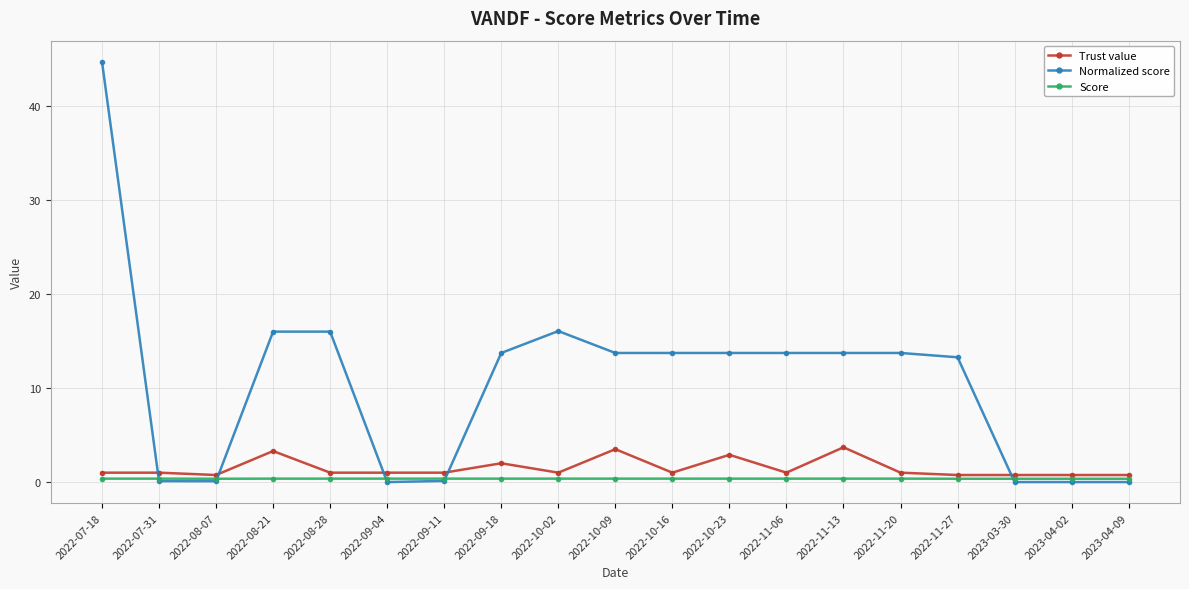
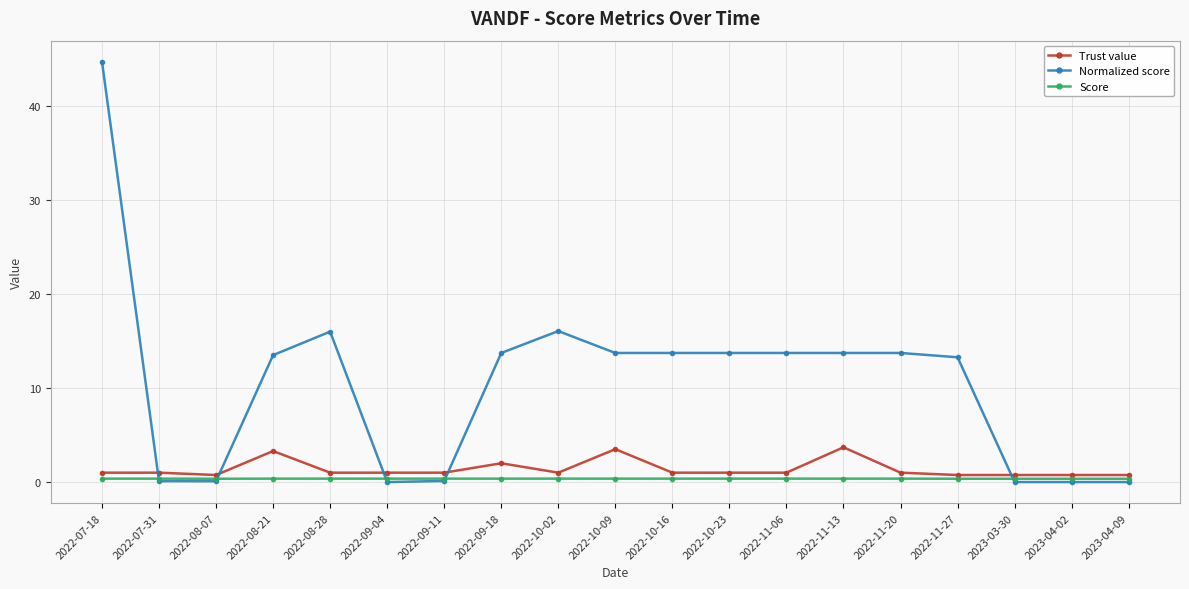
  {
    "Trust value": {
      "2022-07-18": 1,
      "2022-07-31": 1,
      "2022-08-07": 1,
      "2022-08-21": 3,
      "2022-08-28": 1,
      "2022-09-04": 1,
      "2022-09-11": 1,
      "2022-09-18": 2,
      "2022-10-02": 1,
      "2022-10-09": 4,
      "2022-10-16": 1,
-     "2022-10-23": 3,
+     "2022-10-23": 1,
      "2022-11-06": 1,
      "2022-11-13": 4,
      "2022-11-20": 1,
      "2022-11-27": 1,
      "2023-03-30": 1,
      "2023-04-02": 1,
      "2023-04-09": 1
    },
    "Normalized score": {
      "2022-07-18": 45,
-     "2022-08-21": 16,
+     "2022-08-21": 14,
      "2022-08-28": 16,
      "2022-09-04": 0,
      "2022-09-18": 14,
      "2022-10-02": 16,
      "2022-10-09": 14,
      "2022-10-16": 14,
      "2022-10-23": 14,
      "2022-11-06": 14,
      "2022-11-13": 14,
      "2022-11-20": 14,
      "2022-11-27": 13,
      "2023-03-30": 0,
      "2023-04-02": 0,
      "2023-04-09": 0
    },
    "Score": {
      "2022-07-18": 0,
      "2022-08-21": 0,
      "2022-08-28": 0,
      "2022-09-04": 0,
      "2022-09-18": 0,
      "2022-10-02": 0,
      "2022-10-09": 0,
      "2022-10-16": 0,
      "2022-10-23": 0,
      "2022-11-06": 0,
      "2022-11-13": 0,
      "2022-11-20": 0,
      "2022-11-27": 0,
      "2023-03-30": 0,
      "2023-04-02": 0,
      "2023-04-09": 0
    }
  }
